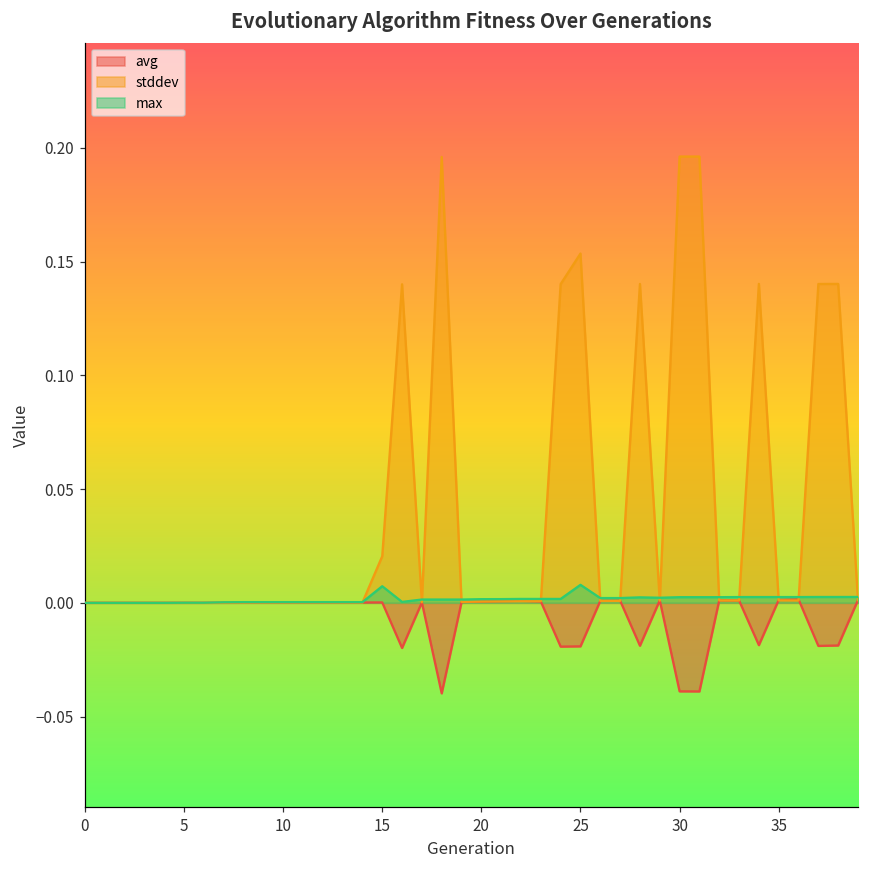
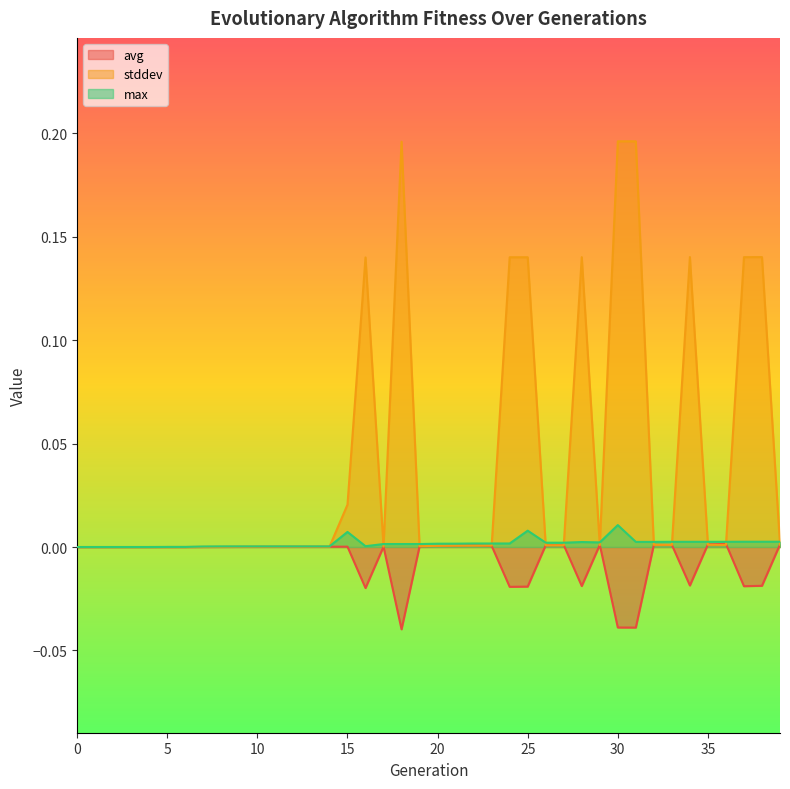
  {
    "stddev": {
      "15": 0.020,
-     "25": 0.154,
+     "25": 0.140,
      "30": 0.196
    },
    "max": {
      "15": 0.007,
      "25": 0.008,
-     "30": 0.002,
+     "30": 0.011,
      "35": 0.003
    }
  }
